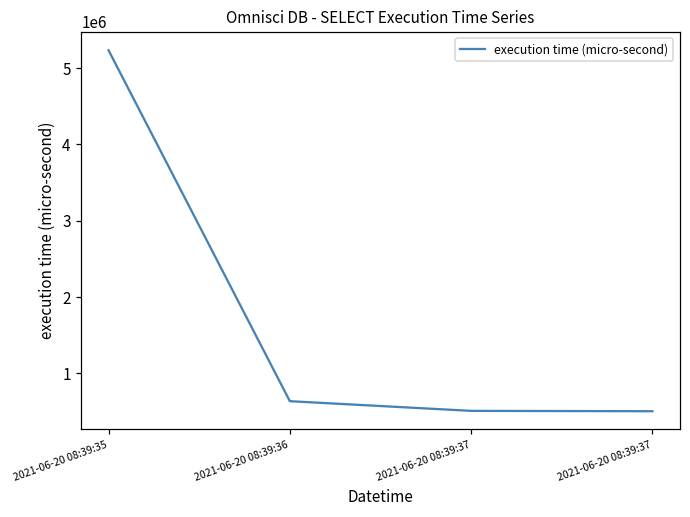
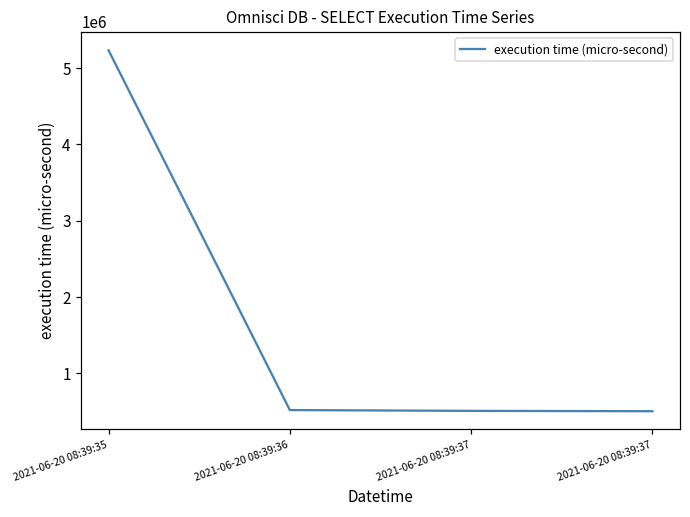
  {
    "2021-06-20 08:39:35": 5200000,
-   "2021-06-20 08:39:36": 600000
+   "2021-06-20 08:39:36": 500000
  }
